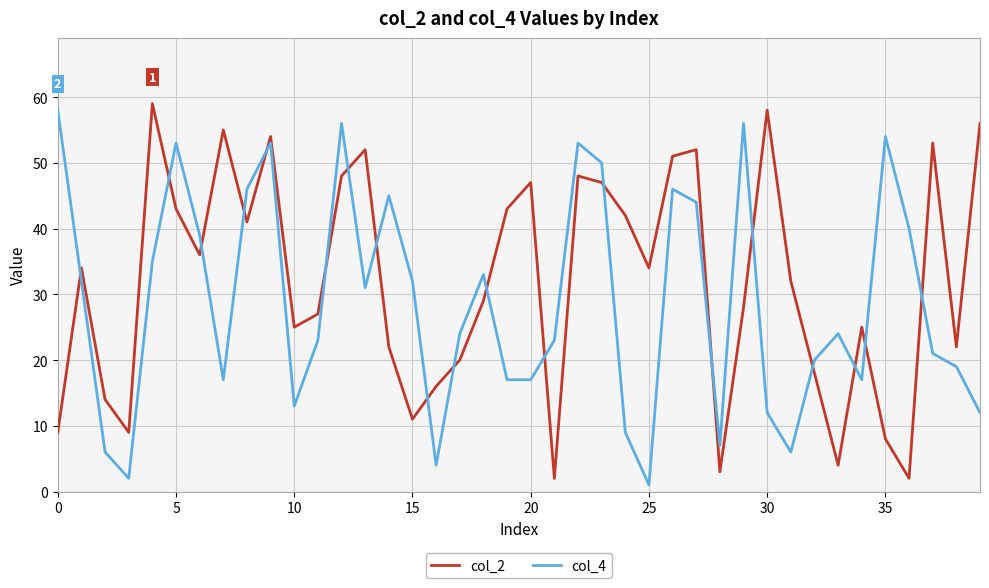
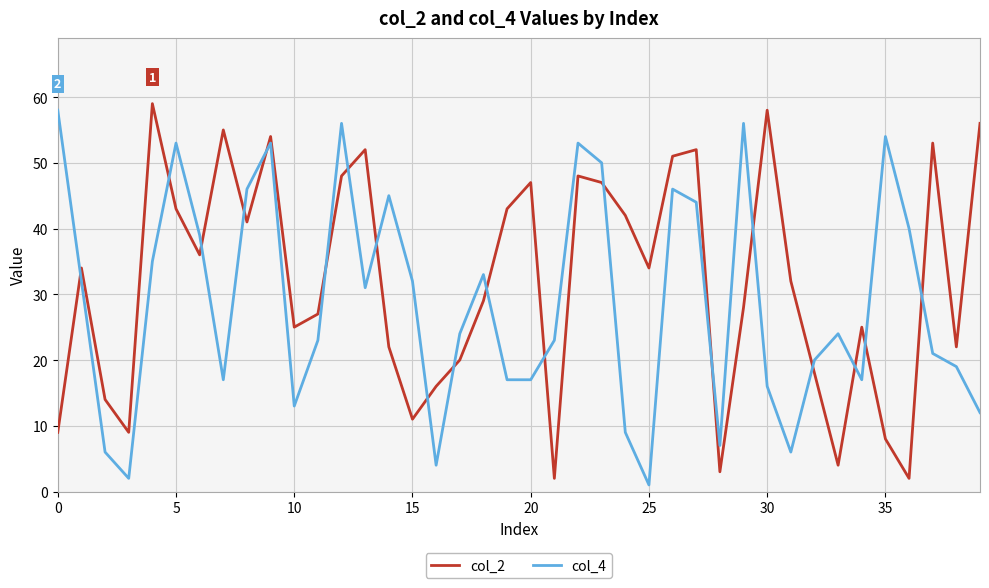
  {
    "col_2": {
      "0": 9,
      "5": 43,
      "10": 25,
      "15": 11,
      "20": 47,
      "25": 34,
      "30": 58,
      "35": 8
    },
    "col_4": {
      "5": 53,
      "10": 13,
      "15": 32,
      "20": 17,
      "25": 1,
-     "30": 12,
+     "30": 16,
      "35": 54
    }
  }
